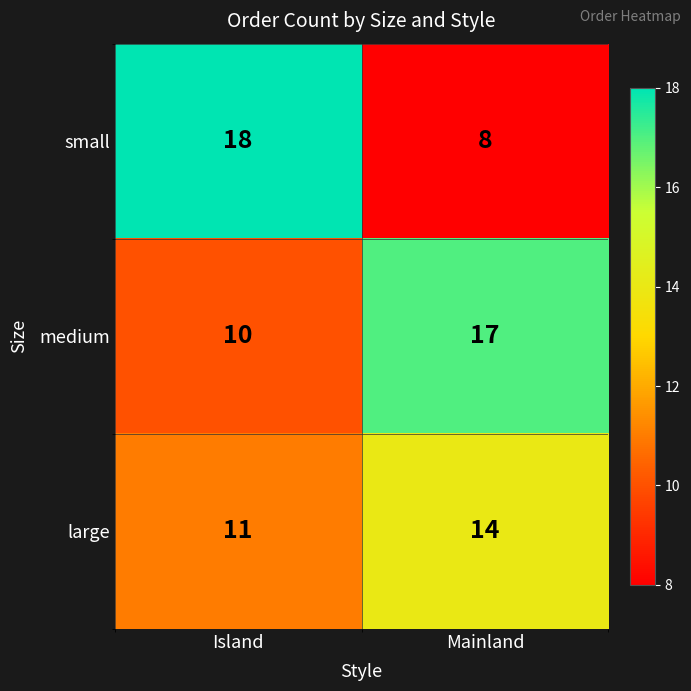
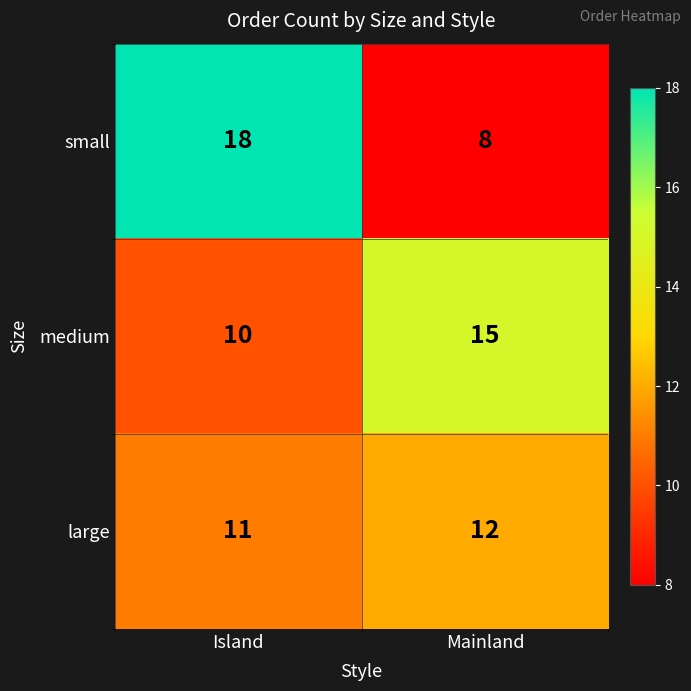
  {
    "small": {
      "Island": 18,
      "Mainland": 8
    },
    "medium": {
      "Island": 10,
-     "Mainland": 17
+     "Mainland": 15
    },
    "large": {
      "Island": 11,
-     "Mainland": 14
+     "Mainland": 12
    }
  }
